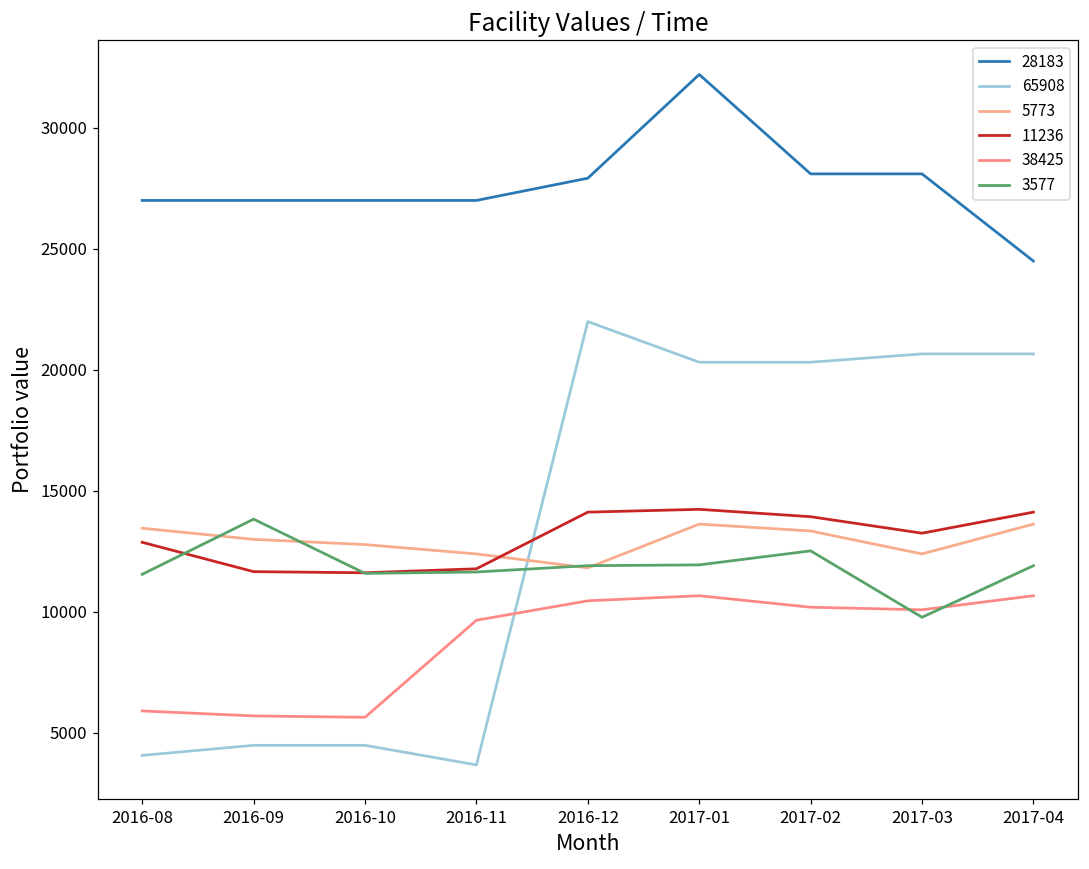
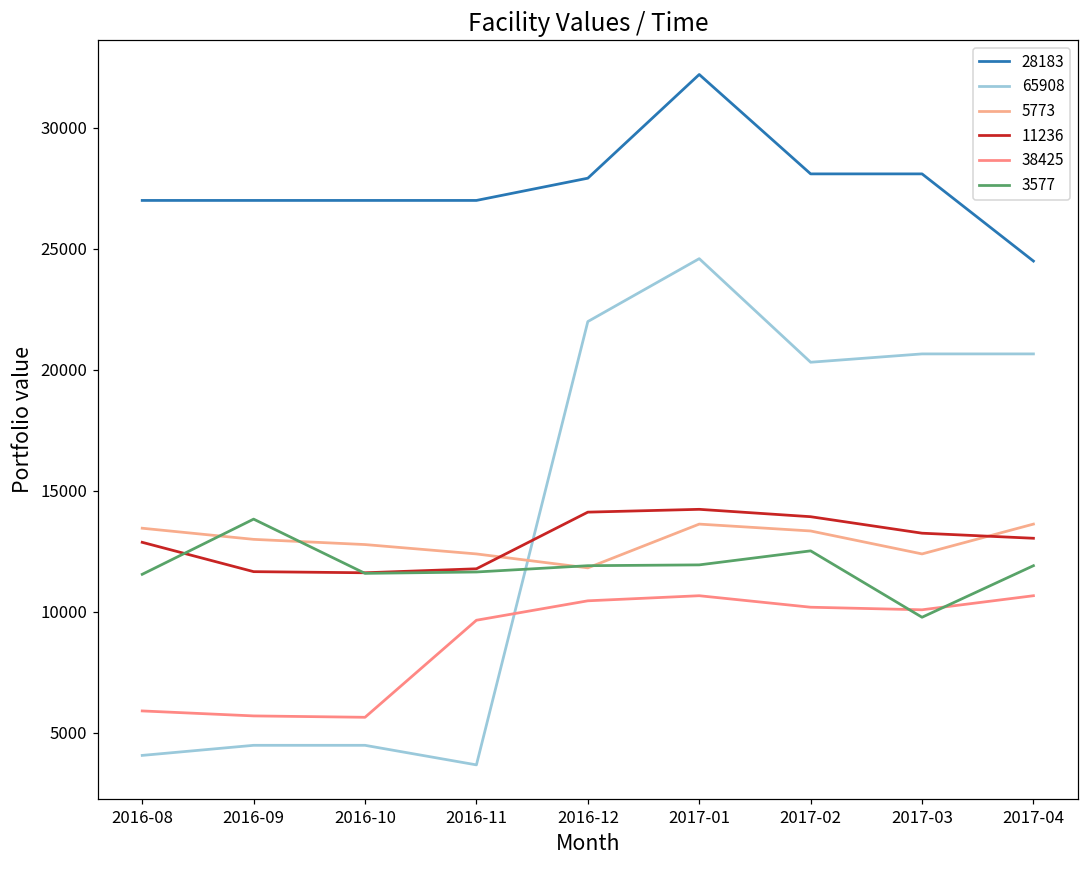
  {
    "28183": {
      "2016-08": 27000,
      "2016-09": 27000,
      "2016-10": 27000,
      "2016-11": 27000,
      "2016-12": 27900,
      "2017-01": 32200,
      "2017-02": 28100,
      "2017-03": 28100,
      "2017-04": 24500
    },
    "65908": {
      "2016-08": 4100,
      "2016-09": 4500,
      "2016-10": 4500,
      "2016-11": 3700,
      "2016-12": 22000,
-     "2017-01": 20300,
+     "2017-01": 24600,
      "2017-02": 20300,
      "2017-03": 20700,
      "2017-04": 20700
    },
    "11236": {
      "2016-08": 12900,
      "2016-09": 11700,
      "2016-11": 11800,
      "2016-12": 14100,
      "2017-01": 14200,
      "2017-02": 13900,
      "2017-03": 13300,
-     "2017-04": 14100
+     "2017-04": 13000
    },
    "3577": {
      "2016-08": 11600,
      "2016-09": 13800,
      "2016-11": 11700,
      "2017-01": 11900,
      "2017-02": 12500,
      "2017-03": 9800,
      "2017-04": 11900
    }
  }
